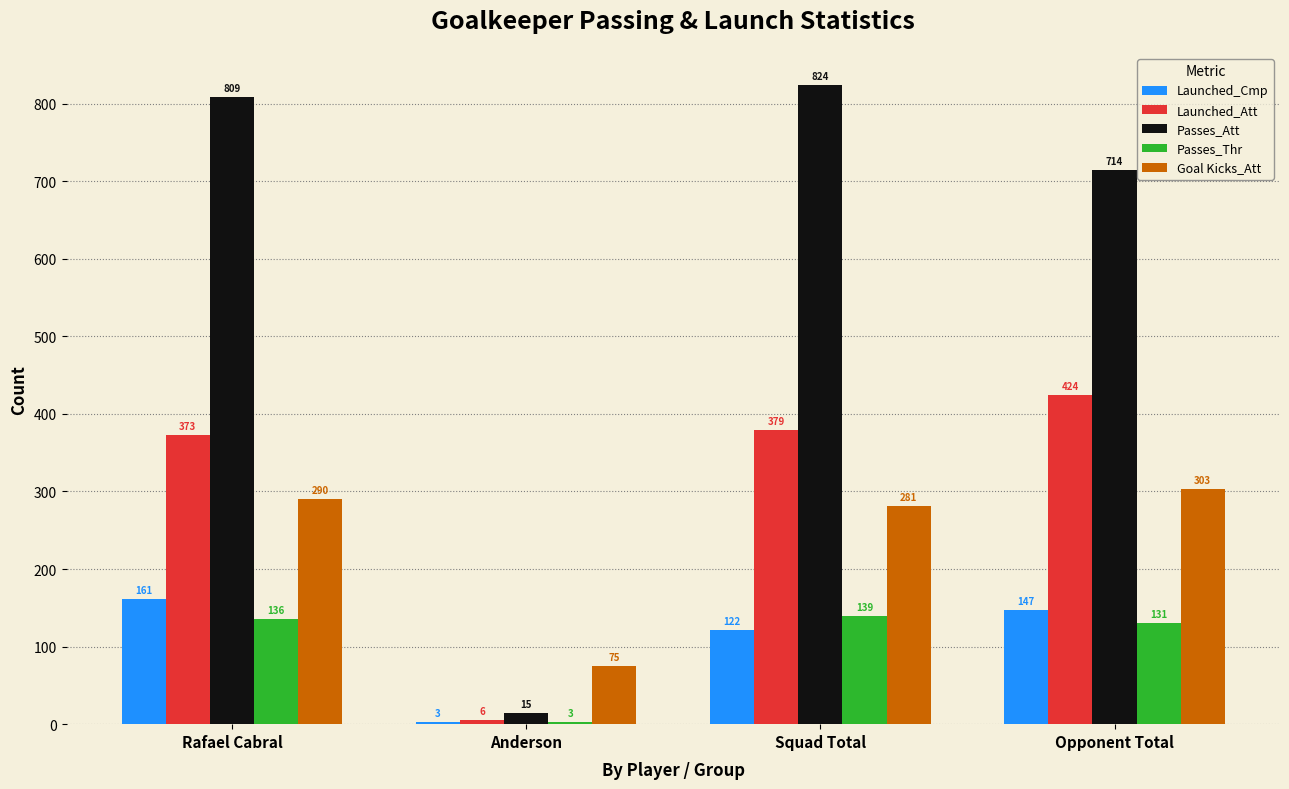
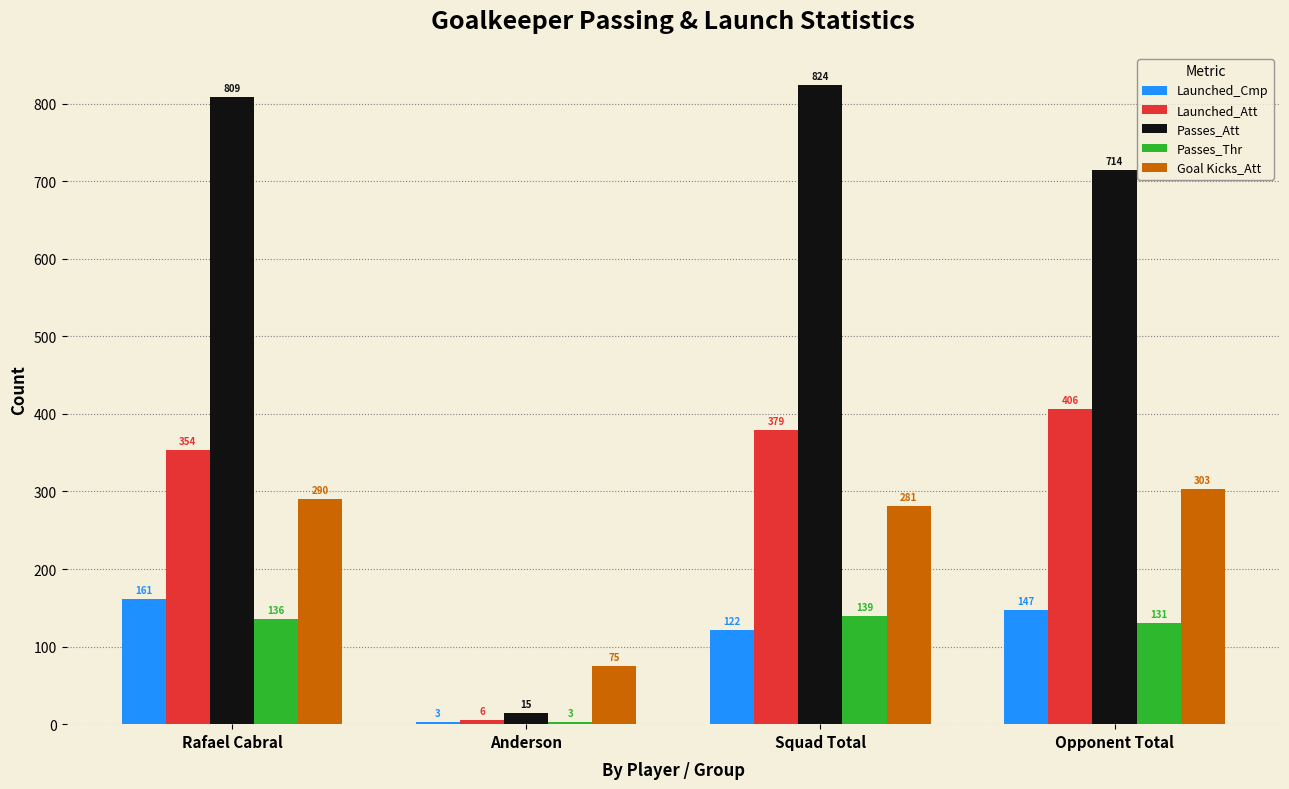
  {
    "Launched_Cmp": {
      "Rafael Cabral": 161,
      "Anderson": 3,
      "Squad Total": 122,
      "Opponent Total": 147
    },
    "Launched_Att": {
-     "Rafael Cabral": 373,
+     "Rafael Cabral": 354,
      "Anderson": 6,
      "Squad Total": 379,
-     "Opponent Total": 424
+     "Opponent Total": 406
    },
    "Passes_Att": {
      "Rafael Cabral": 809,
      "Anderson": 15,
      "Squad Total": 824,
      "Opponent Total": 714
    },
    "Passes_Thr": {
      "Rafael Cabral": 136,
      "Anderson": 3,
      "Squad Total": 139,
      "Opponent Total": 131
    },
    "Goal Kicks_Att": {
      "Rafael Cabral": 290,
      "Anderson": 75,
      "Squad Total": 281,
      "Opponent Total": 303
    }
  }
